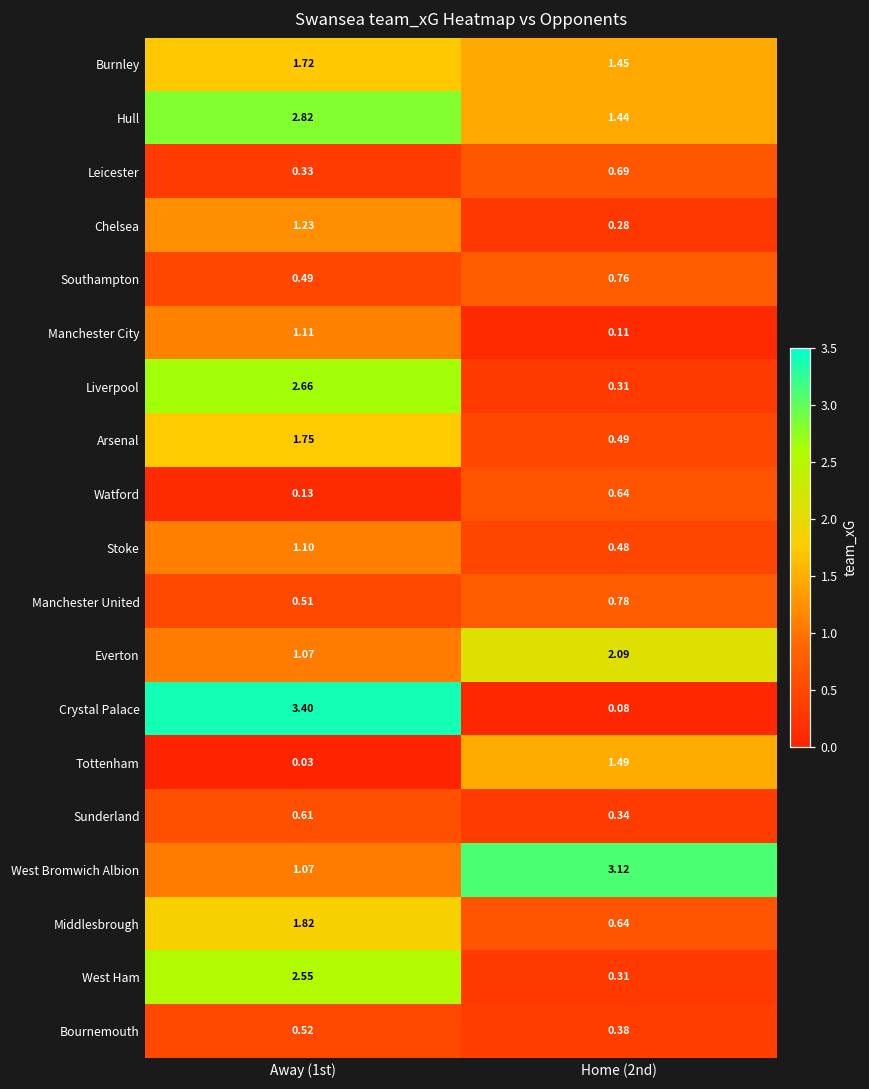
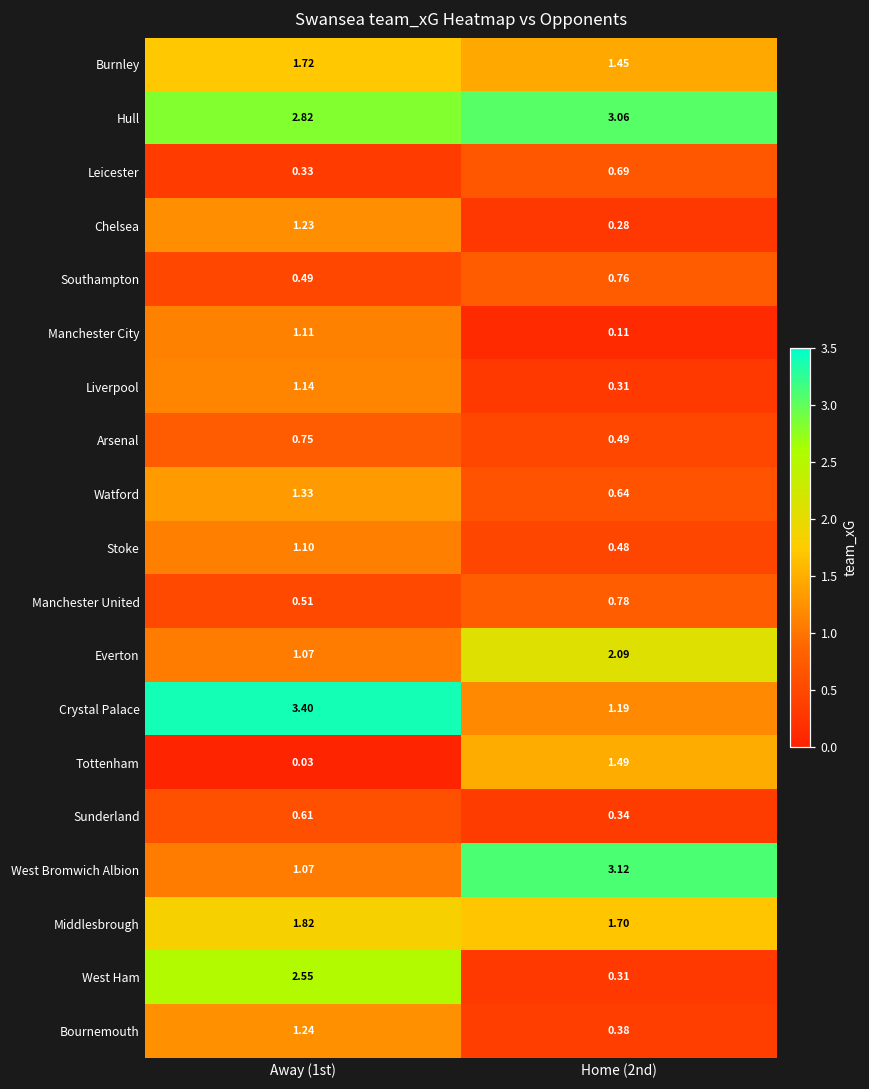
  {
    "Burnley": {
      "Away (1st)": 1.72,
      "Home (2nd)": 1.45
    },
    "Hull": {
      "Away (1st)": 2.82,
-     "Home (2nd)": 1.44
+     "Home (2nd)": 3.06
    },
    "Leicester": {
      "Away (1st)": 0.33,
      "Home (2nd)": 0.69
    },
    "Chelsea": {
      "Away (1st)": 1.23,
      "Home (2nd)": 0.28
    },
    "Southampton": {
      "Away (1st)": 0.49,
      "Home (2nd)": 0.76
    },
    "Manchester City": {
      "Away (1st)": 1.11,
      "Home (2nd)": 0.11
    },
    "Liverpool": {
-     "Away (1st)": 2.66,
+     "Away (1st)": 1.14,
      "Home (2nd)": 0.31
    },
    "Arsenal": {
-     "Away (1st)": 1.75,
+     "Away (1st)": 0.75,
      "Home (2nd)": 0.49
    },
    "Watford": {
-     "Away (1st)": 0.13,
+     "Away (1st)": 1.33,
      "Home (2nd)": 0.64
    },
    "Stoke": {
      "Away (1st)": 1.10,
      "Home (2nd)": 0.48
    },
    "Manchester United": {
      "Away (1st)": 0.51,
      "Home (2nd)": 0.78
    },
    "Everton": {
      "Away (1st)": 1.07,
      "Home (2nd)": 2.09
    },
    "Crystal Palace": {
      "Away (1st)": 3.40,
-     "Home (2nd)": 0.08
+     "Home (2nd)": 1.19
    },
    "Tottenham": {
      "Away (1st)": 0.03,
      "Home (2nd)": 1.49
    },
    "Sunderland": {
      "Away (1st)": 0.61,
      "Home (2nd)": 0.34
    },
    "West Bromwich Albion": {
      "Away (1st)": 1.07,
      "Home (2nd)": 3.12
    },
    "Middlesbrough": {
      "Away (1st)": 1.82,
-     "Home (2nd)": 0.64
+     "Home (2nd)": 1.70
    },
    "West Ham": {
      "Away (1st)": 2.55,
      "Home (2nd)": 0.31
    },
    "Bournemouth": {
-     "Away (1st)": 0.52,
+     "Away (1st)": 1.24,
      "Home (2nd)": 0.38
    }
  }
